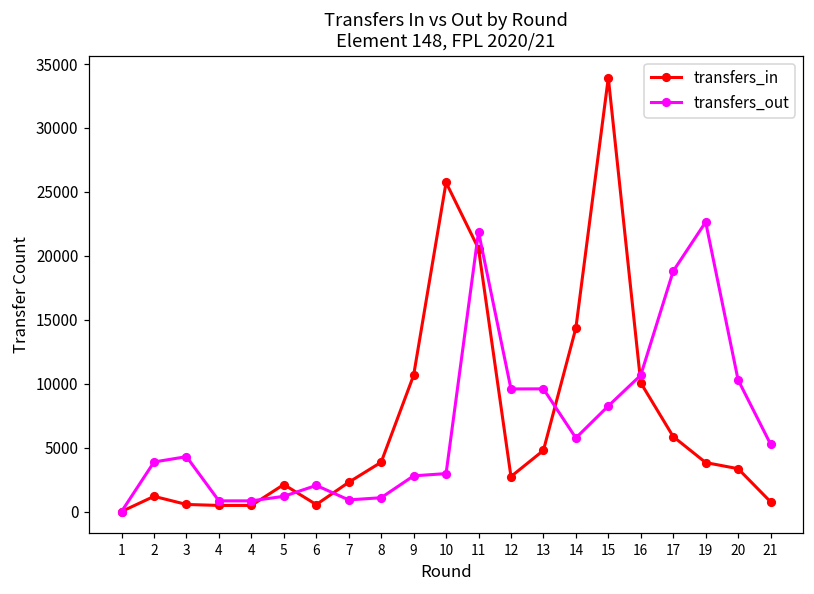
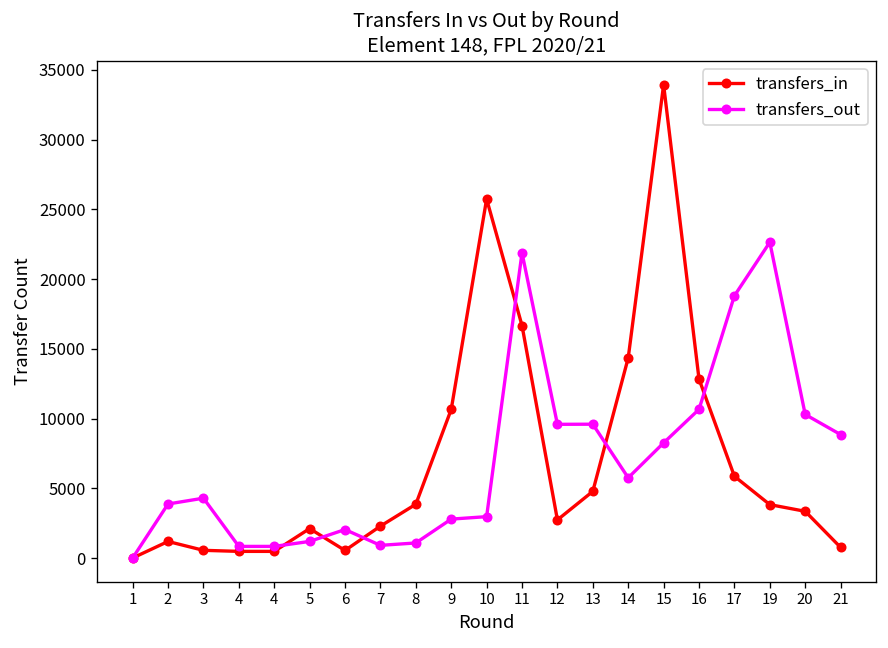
  {
    "transfers_in": {
      "2": 1200,
      "3": 600,
      "5": 2100,
      "6": 500,
      "7": 2300,
      "8": 3900,
      "9": 10700,
      "10": 25700,
-     "11": 20600,
+     "11": 16700,
      "12": 2700,
      "13": 4800,
      "14": 14300,
      "15": 33900,
-     "16": 10100,
+     "16": 12800,
      "17": 5900,
      "19": 3800,
      "20": 3300,
      "21": 800
    },
    "transfers_out": {
      "2": 3900,
      "3": 4300,
      "5": 1200,
      "6": 2000,
      "7": 900,
      "8": 1100,
      "9": 2800,
      "10": 3000,
      "11": 21900,
      "12": 9600,
      "13": 9600,
      "14": 5800,
      "15": 8300,
      "16": 10700,
      "17": 18800,
      "19": 22600,
      "20": 10300,
-     "21": 5300
+     "21": 8900
    }
  }
